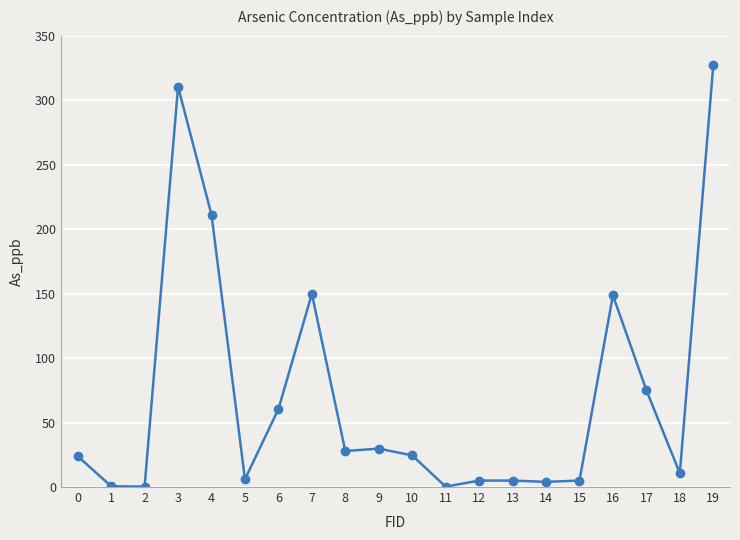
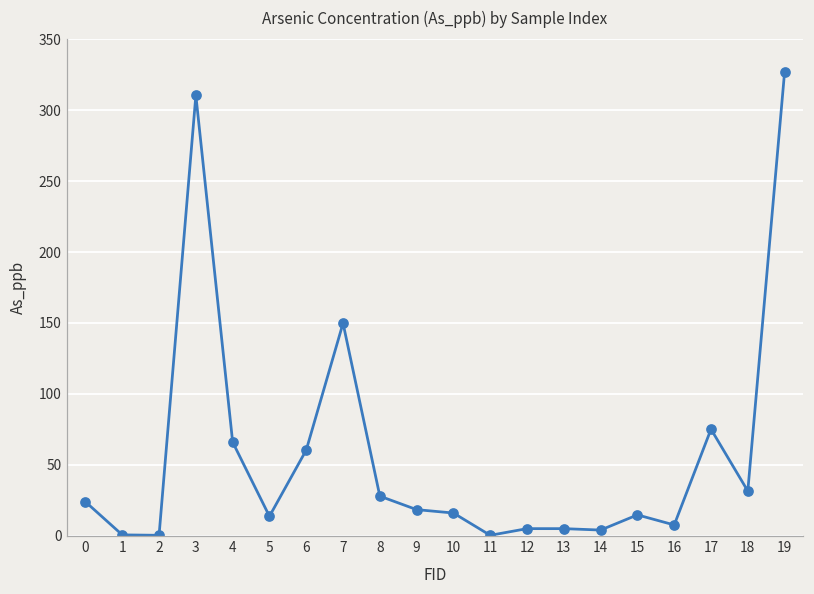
  {
    "0": 24,
    "1": 1,
    "2": 0,
    "3": 310,
-   "4": 211,
-   "5": 6,
+   "4": 66,
+   "5": 14,
    "6": 60,
    "7": 150,
    "8": 28,
-   "9": 30,
-   "10": 25,
+   "9": 18,
+   "10": 16,
    "11": 0,
    "12": 5,
    "13": 5,
    "14": 4,
-   "15": 5,
-   "16": 149,
+   "15": 15,
+   "16": 8,
    "17": 75,
-   "18": 11,
+   "18": 32,
    "19": 327
  }
